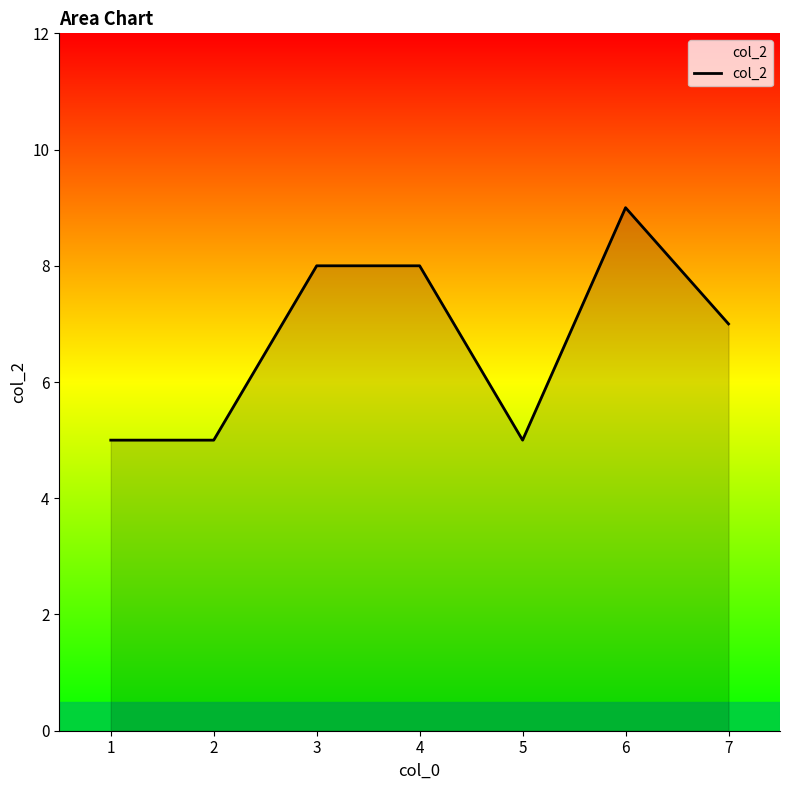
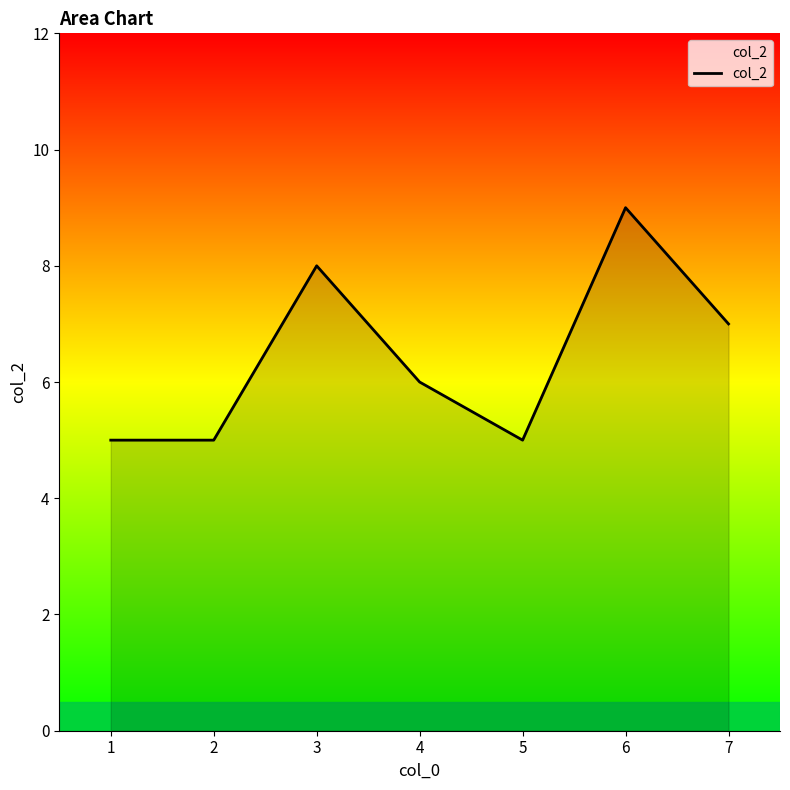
  {
    "1": 5,
    "2": 5,
    "3": 8,
-   "4": 8,
+   "4": 6,
    "5": 5,
    "6": 9,
    "7": 7
  }
